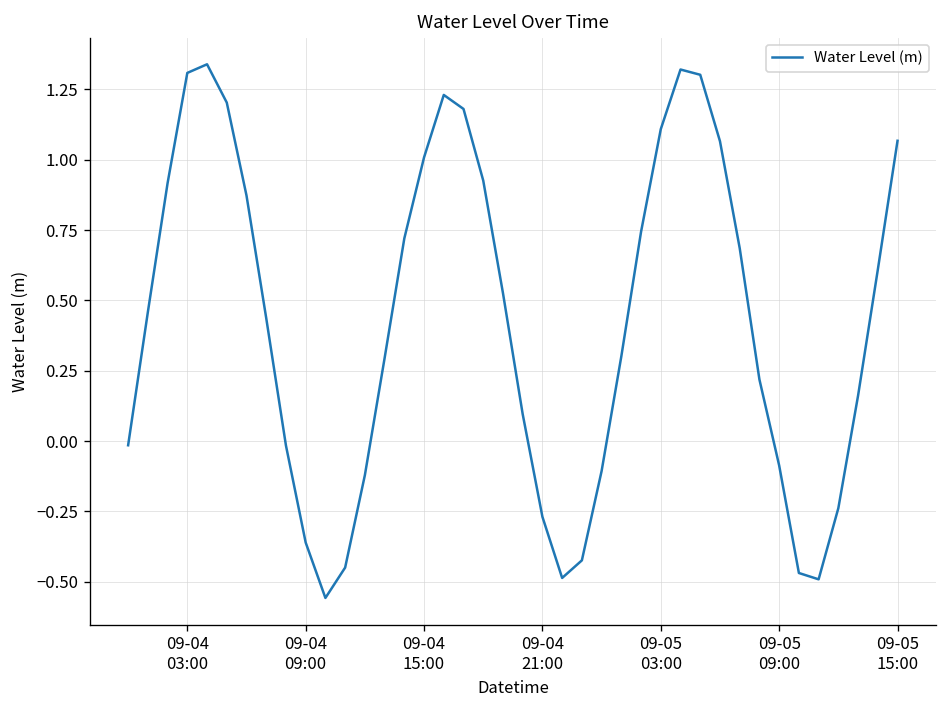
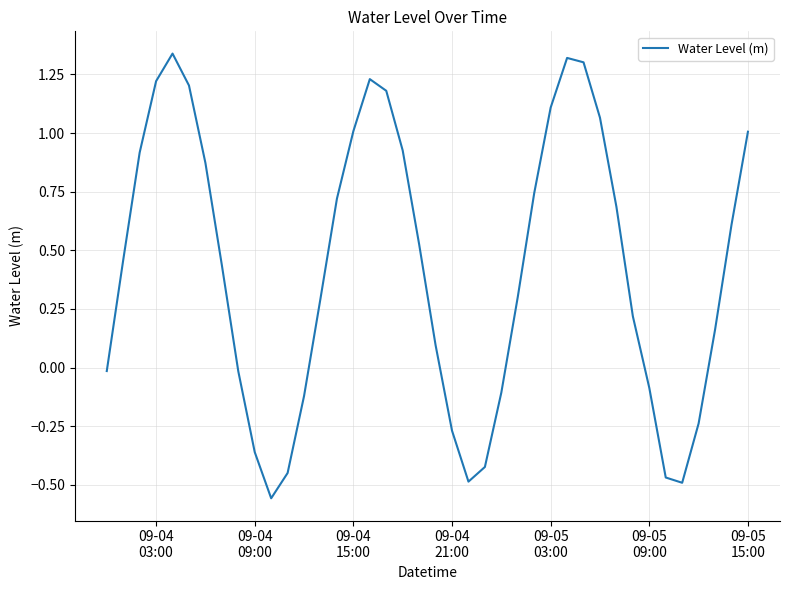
  {
-   "09-04 03:00": 1.31,
+   "09-04 03:00": 1.22,
    "09-04 09:00": -0.36,
    "09-04 15:00": 1.01,
    "09-04 21:00": -0.27,
    "09-05 03:00": 1.11,
    "09-05 09:00": -0.09,
-   "09-05 15:00": 1.07
+   "09-05 15:00": 1.01
  }
